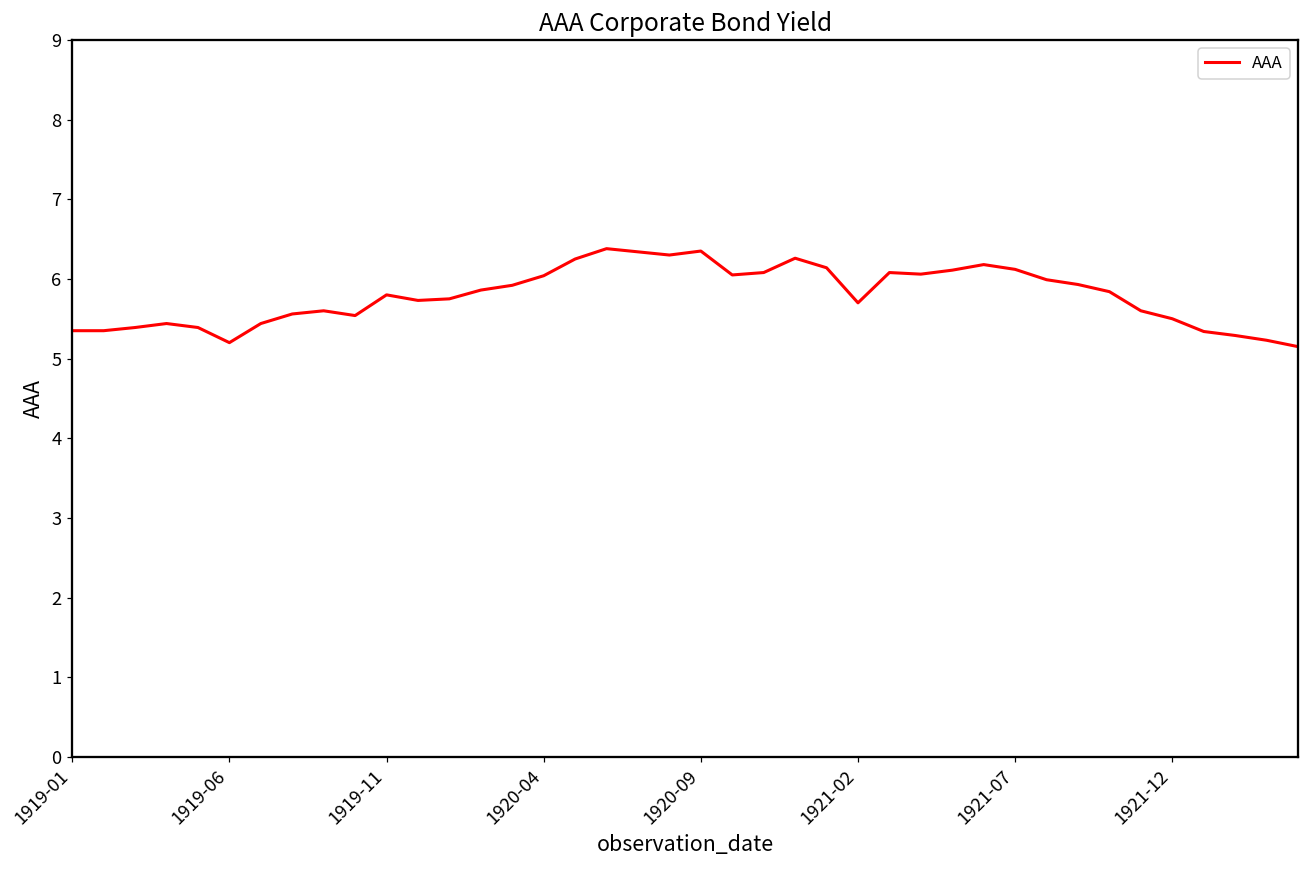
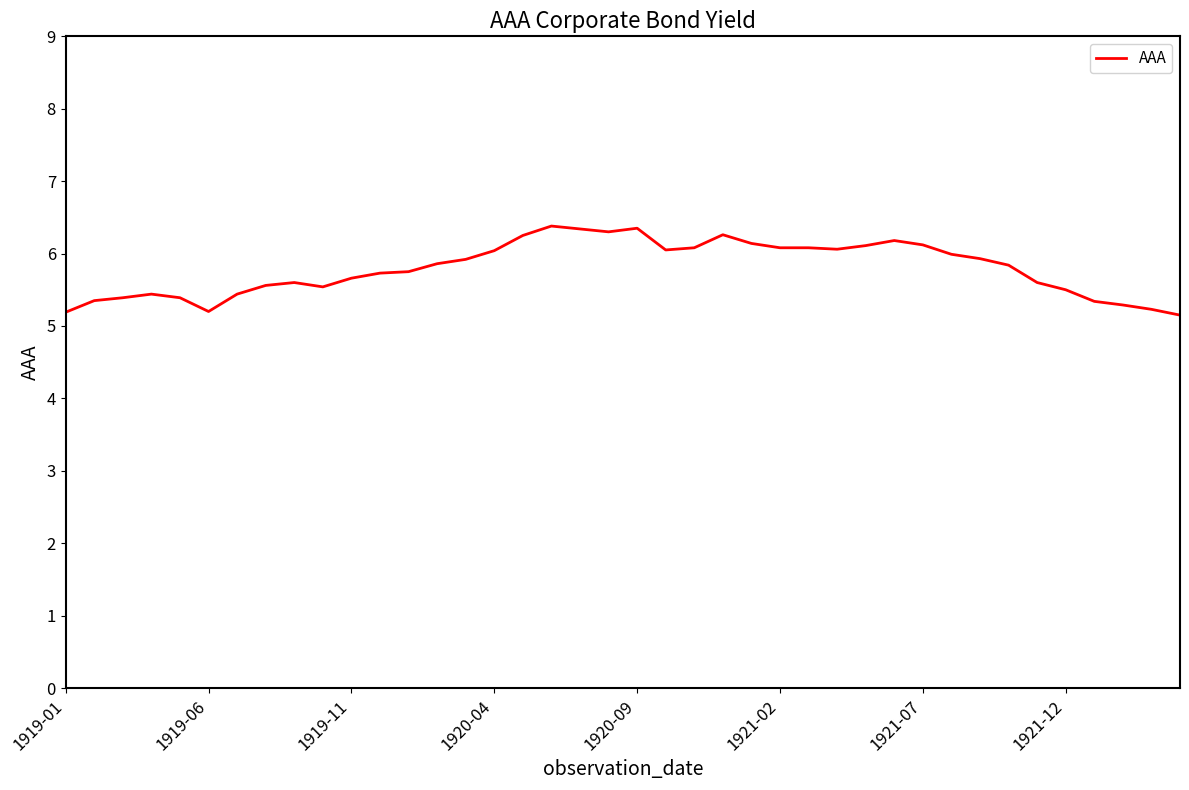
  {
-   "1919-01": 5.4,
+   "1919-01": 5.2,
    "1919-06": 5.2,
-   "1919-11": 5.8,
+   "1919-11": 5.7,
    "1920-04": 6.0,
    "1920-09": 6.4,
-   "1921-02": 5.7,
+   "1921-02": 6.1,
    "1921-07": 6.1,
    "1921-12": 5.5
  }
